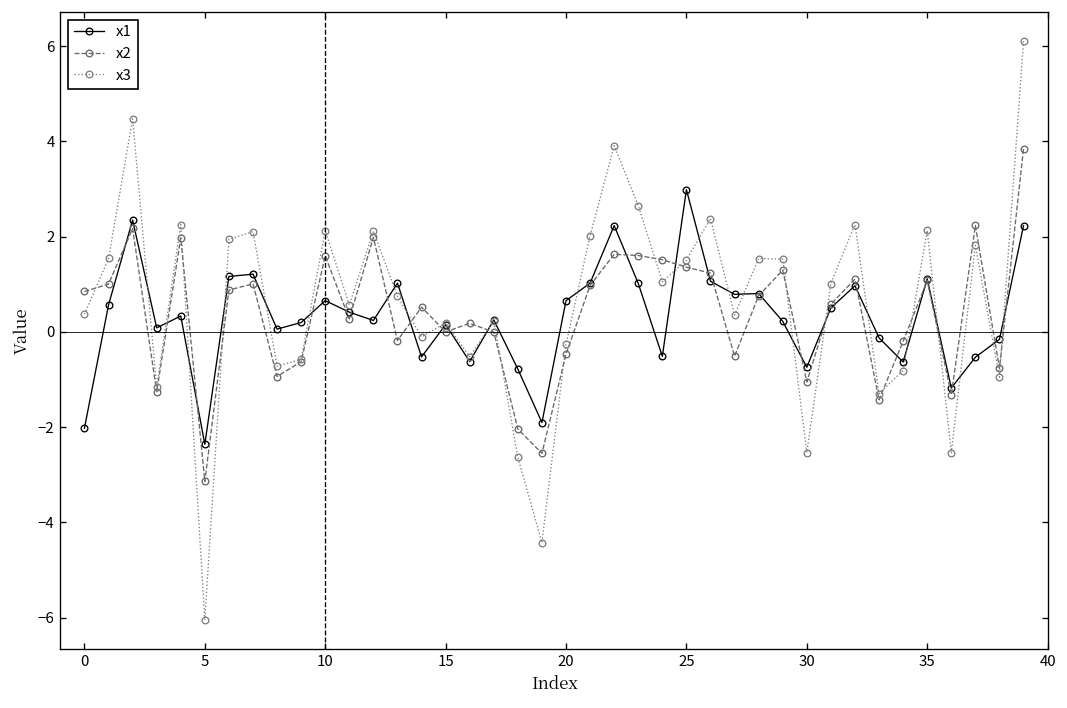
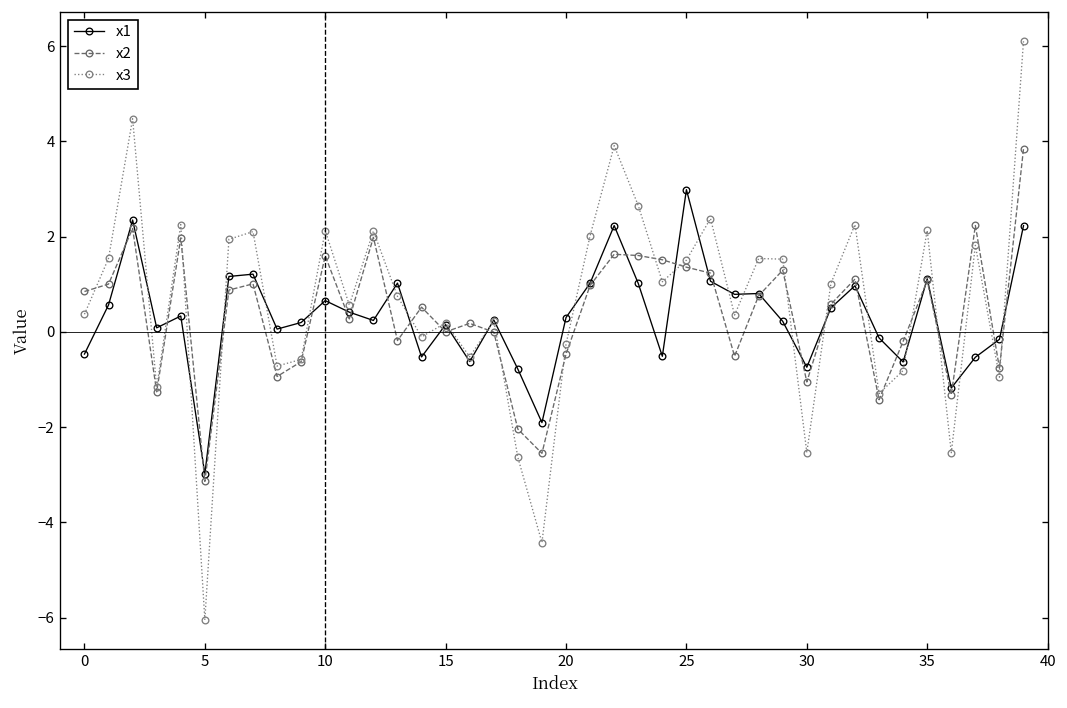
  {
    "x1": {
-     "0": -2.0,
-     "5": -2.4,
+     "0": -0.5,
+     "5": -3.0,
      "10": 0.7,
-     "20": 0.7,
+     "20": 0.3,
      "25": 3.0,
      "30": -0.7
    }
  }
